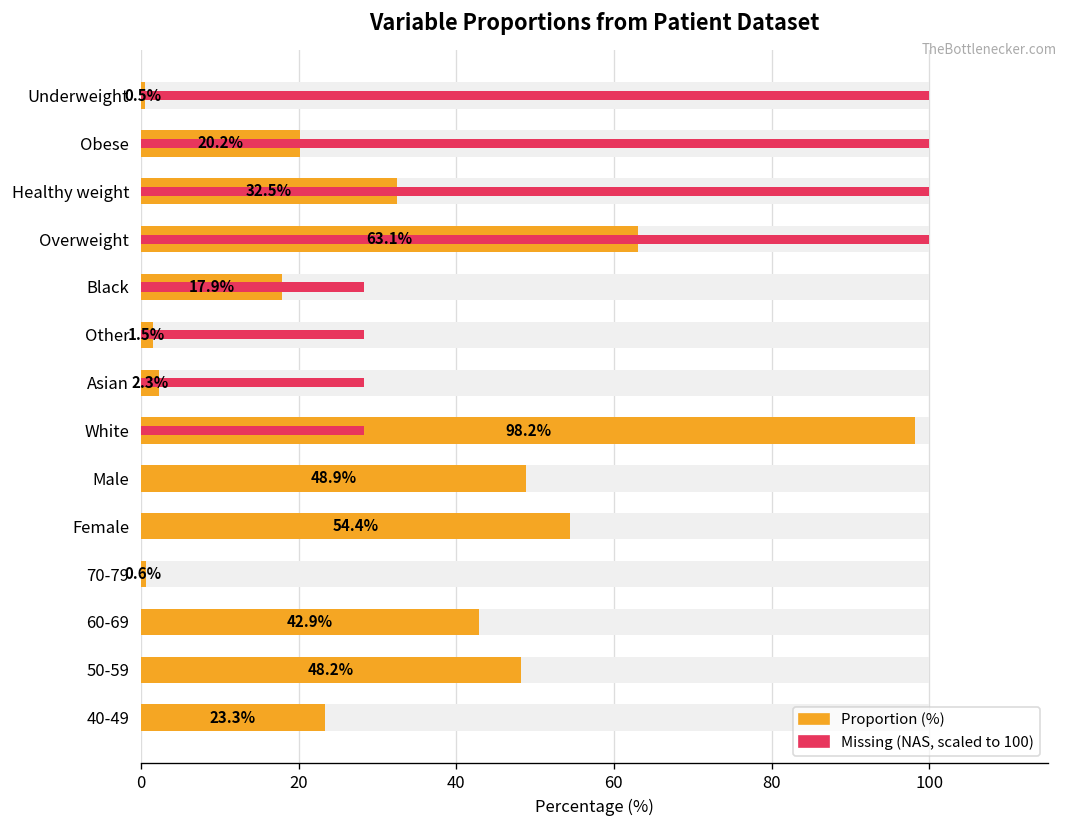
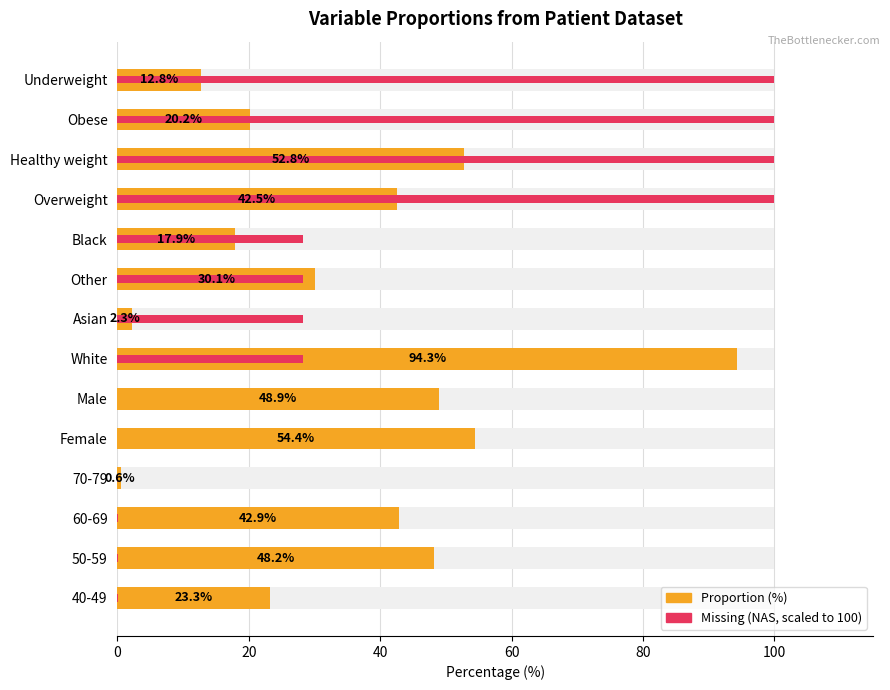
  {
    "Proportion (%)": {
-     "Underweight": "0.5%",
-     "Healthy weight": "32.5%",
-     "Overweight": "63.1%",
-     "Other": "1.5%",
-     "White": "98.2%"
+     "Underweight": "12.8%",
+     "Healthy weight": "52.8%",
+     "Overweight": "42.5%",
+     "Other": "30.1%",
+     "White": "94.3%"
    }
  }
